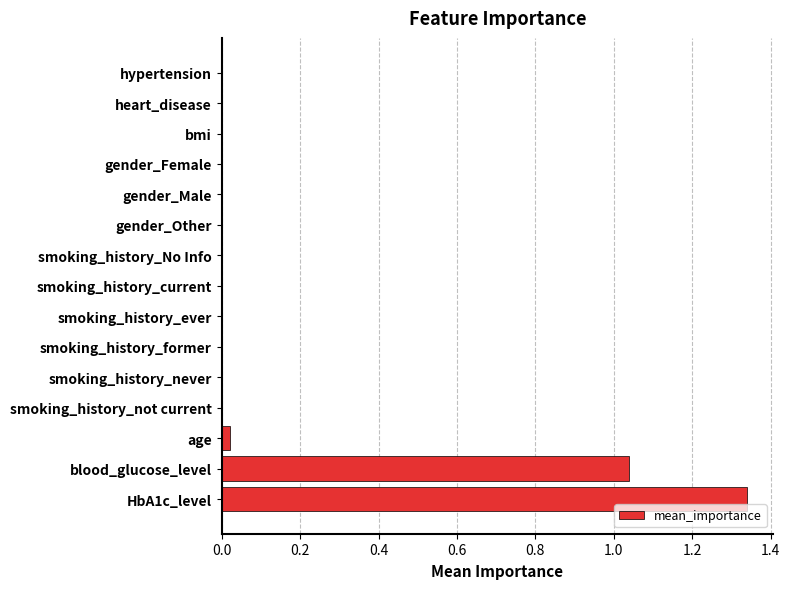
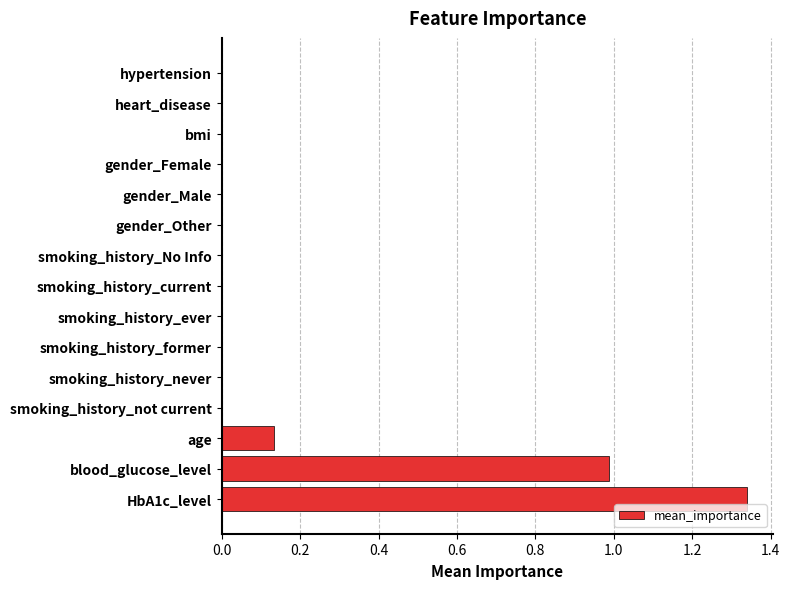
  {
    "hypertension": 0.00,
    "heart_disease": 0.00,
    "bmi": 0.00,
    "gender_Female": 0.00,
    "gender_Male": 0.00,
    "gender_Other": 0.00,
    "smoking_history_No Info": 0.00,
    "smoking_history_current": 0.00,
    "smoking_history_ever": 0.00,
    "smoking_history_former": 0.00,
    "smoking_history_never": 0.00,
    "smoking_history_not current": 0.00,
-   "age": 0.02,
-   "blood_glucose_level": 1.04,
+   "age": 0.13,
+   "blood_glucose_level": 0.99,
    "HbA1c_level": 1.34
  }
